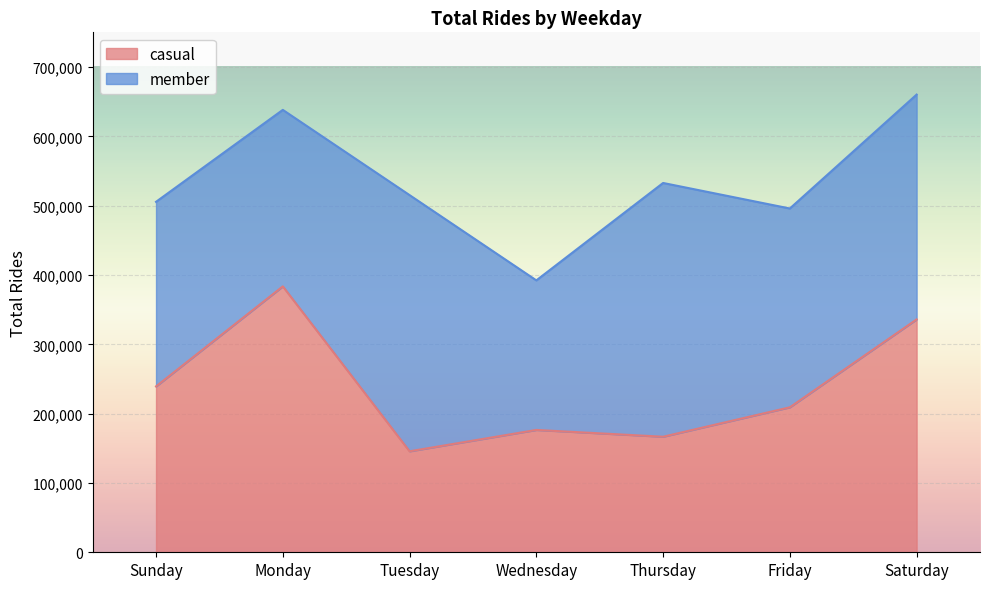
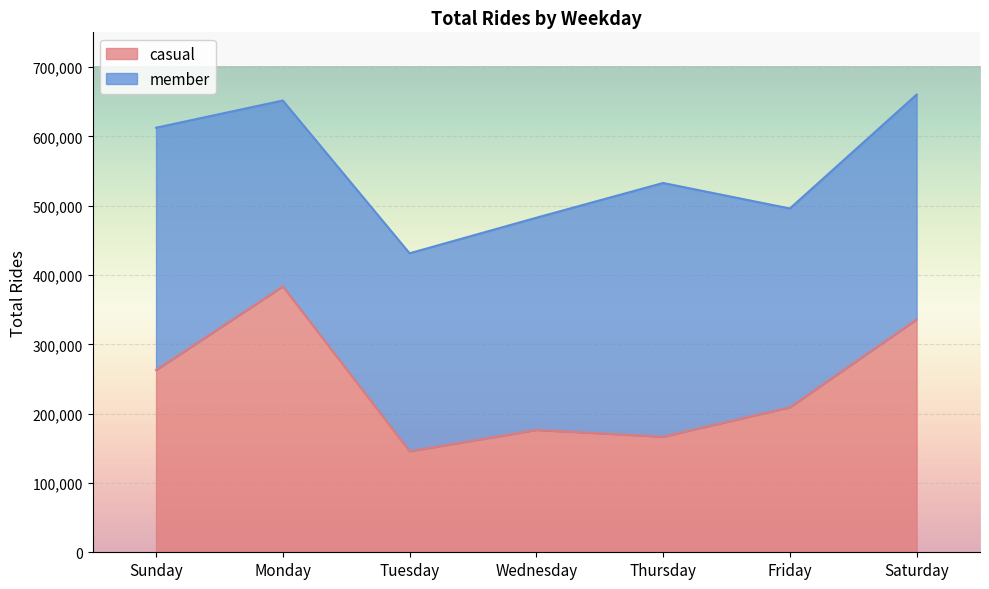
  {
    "casual": {
-     "Sunday": "240,000",
+     "Sunday": "260,000",
      "Monday": "380,000",
      "Tuesday": "150,000",
      "Wednesday": "180,000",
      "Thursday": "170,000",
      "Friday": "210,000",
      "Saturday": "340,000"
    },
    "member": {
-     "Sunday": "270,000",
-     "Monday": "250,000",
-     "Tuesday": "370,000",
-     "Wednesday": "220,000",
+     "Sunday": "350,000",
+     "Monday": "270,000",
+     "Tuesday": "290,000",
+     "Wednesday": "310,000",
      "Thursday": "370,000",
      "Friday": "290,000",
      "Saturday": "320,000"
    }
  }
